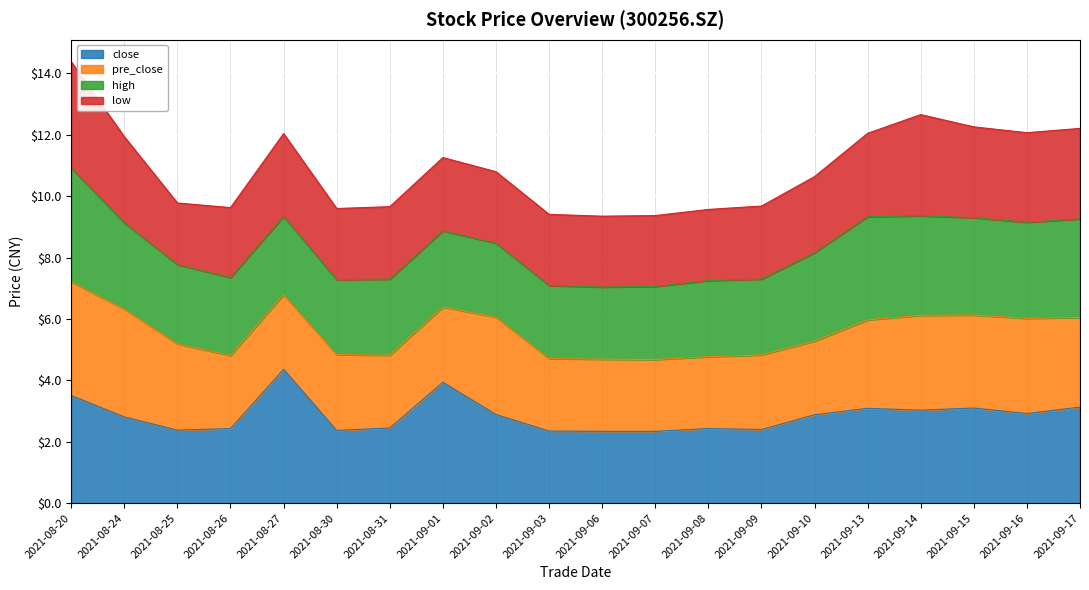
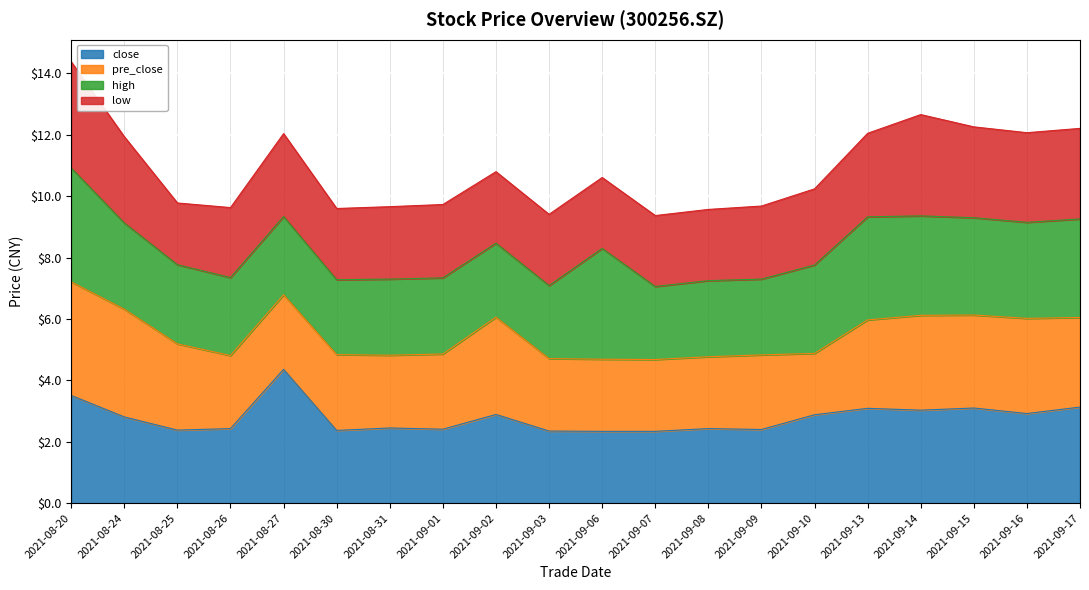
  {
    "close": {
      "2021-08-20": "$3.5",
      "2021-08-24": "$2.8",
      "2021-08-25": "$2.4",
      "2021-08-26": "$2.4",
      "2021-08-27": "$4.4",
      "2021-08-30": "$2.4",
      "2021-08-31": "$2.5",
-     "2021-09-01": "$3.9",
+     "2021-09-01": "$2.4",
      "2021-09-02": "$2.9",
      "2021-09-03": "$2.4",
      "2021-09-06": "$2.3",
      "2021-09-07": "$2.3",
      "2021-09-08": "$2.4",
      "2021-09-09": "$2.4",
      "2021-09-10": "$2.9",
      "2021-09-13": "$3.1",
      "2021-09-14": "$3.0",
      "2021-09-15": "$3.1",
      "2021-09-16": "$2.9",
      "2021-09-17": "$3.1"
    },
    "pre_close": {
      "2021-08-20": "$3.7",
      "2021-08-24": "$3.5",
      "2021-08-25": "$2.8",
      "2021-08-26": "$2.4",
      "2021-08-27": "$2.4",
      "2021-08-30": "$2.5",
      "2021-08-31": "$2.4",
      "2021-09-01": "$2.5",
      "2021-09-02": "$3.2",
      "2021-09-03": "$2.4",
      "2021-09-06": "$2.3",
      "2021-09-07": "$2.3",
      "2021-09-08": "$2.3",
      "2021-09-09": "$2.4",
-     "2021-09-10": "$2.4",
+     "2021-09-10": "$2.0",
      "2021-09-13": "$2.9",
      "2021-09-14": "$3.1",
      "2021-09-15": "$3.0",
      "2021-09-16": "$3.1",
      "2021-09-17": "$2.9"
    },
    "high": {
      "2021-08-20": "$3.7",
      "2021-08-24": "$2.8",
      "2021-08-25": "$2.6",
      "2021-08-26": "$2.5",
      "2021-08-27": "$2.5",
      "2021-08-30": "$2.4",
      "2021-08-31": "$2.5",
      "2021-09-01": "$2.5",
      "2021-09-02": "$2.4",
      "2021-09-03": "$2.4",
-     "2021-09-06": "$2.3",
+     "2021-09-06": "$3.6",
      "2021-09-07": "$2.4",
      "2021-09-08": "$2.5",
      "2021-09-09": "$2.5",
      "2021-09-10": "$2.9",
      "2021-09-13": "$3.4",
      "2021-09-14": "$3.2",
      "2021-09-15": "$3.2",
      "2021-09-16": "$3.1",
      "2021-09-17": "$3.2"
    },
    "low": {
      "2021-08-20": "$3.5",
      "2021-08-24": "$2.8",
      "2021-08-25": "$2.0",
      "2021-08-26": "$2.3",
      "2021-08-27": "$2.7",
      "2021-08-30": "$2.3",
      "2021-08-31": "$2.4",
      "2021-09-01": "$2.4",
      "2021-09-02": "$2.3",
      "2021-09-03": "$2.3",
      "2021-09-06": "$2.3",
      "2021-09-07": "$2.3",
      "2021-09-08": "$2.3",
      "2021-09-09": "$2.4",
      "2021-09-10": "$2.5",
      "2021-09-13": "$2.7",
      "2021-09-14": "$3.3",
      "2021-09-15": "$3.0",
      "2021-09-16": "$2.9",
      "2021-09-17": "$3.0"
    }
  }
